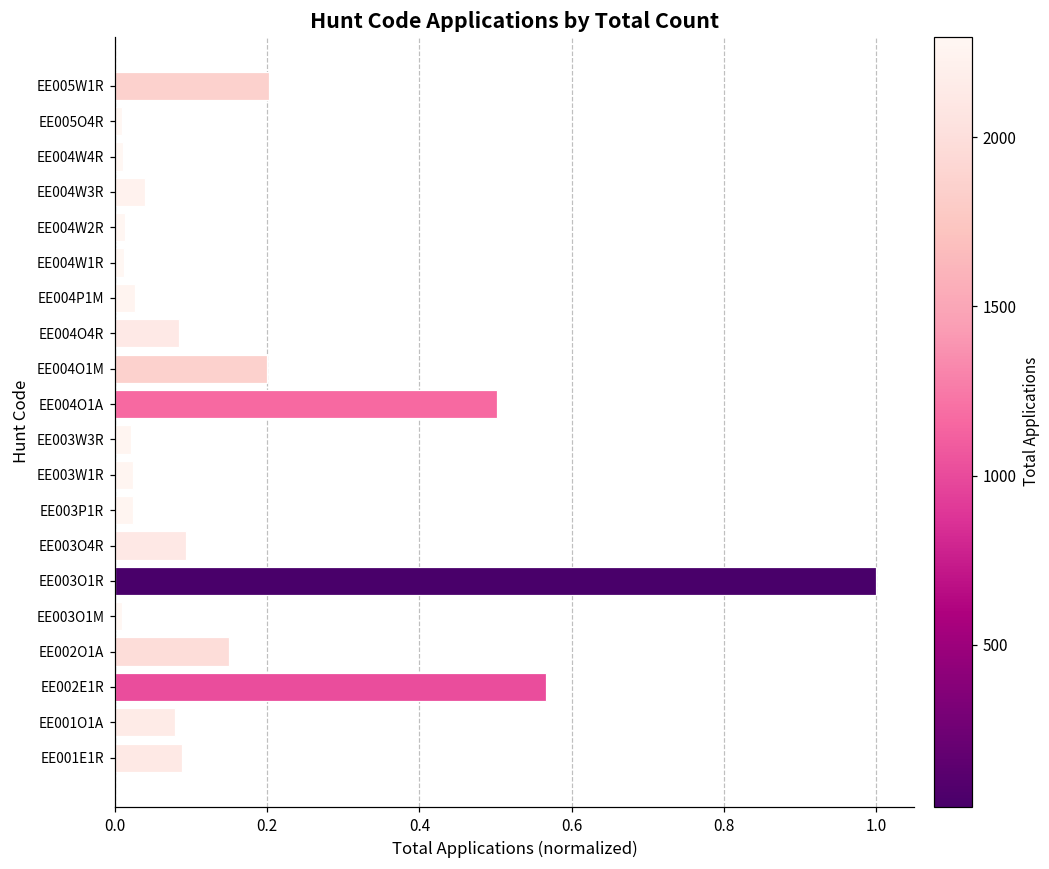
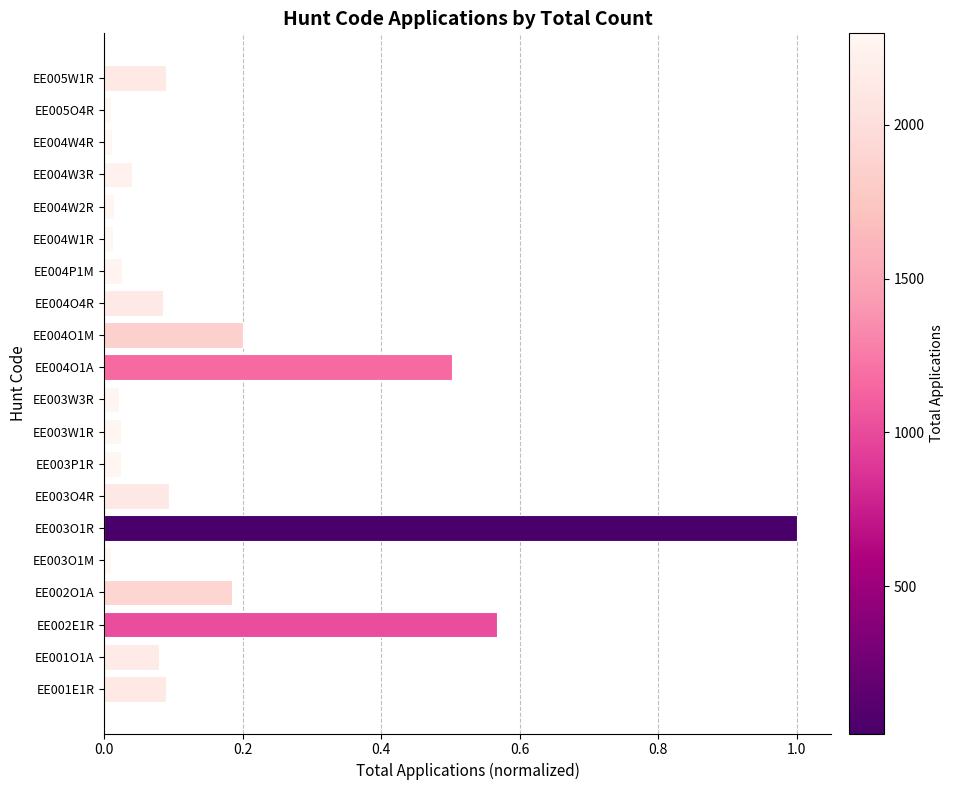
  {
-   "EE005W1R": 0.20,
+   "EE005W1R": 0.09,
    "EE005O4R": 0.01,
    "EE004W4R": 0.01,
    "EE004W3R": 0.04,
    "EE004W2R": 0.01,
    "EE004W1R": 0.01,
    "EE004P1M": 0.03,
    "EE004O4R": 0.08,
    "EE004O1M": 0.20,
    "EE004O1A": 0.50,
    "EE003W3R": 0.02,
    "EE003W1R": 0.02,
    "EE003P1R": 0.02,
    "EE003O4R": 0.09,
    "EE003O1R": 1.00,
    "EE003O1M": 0.01,
-   "EE002O1A": 0.15,
+   "EE002O1A": 0.19,
    "EE002E1R": 0.57,
    "EE001O1A": 0.08,
    "EE001E1R": 0.09
  }
